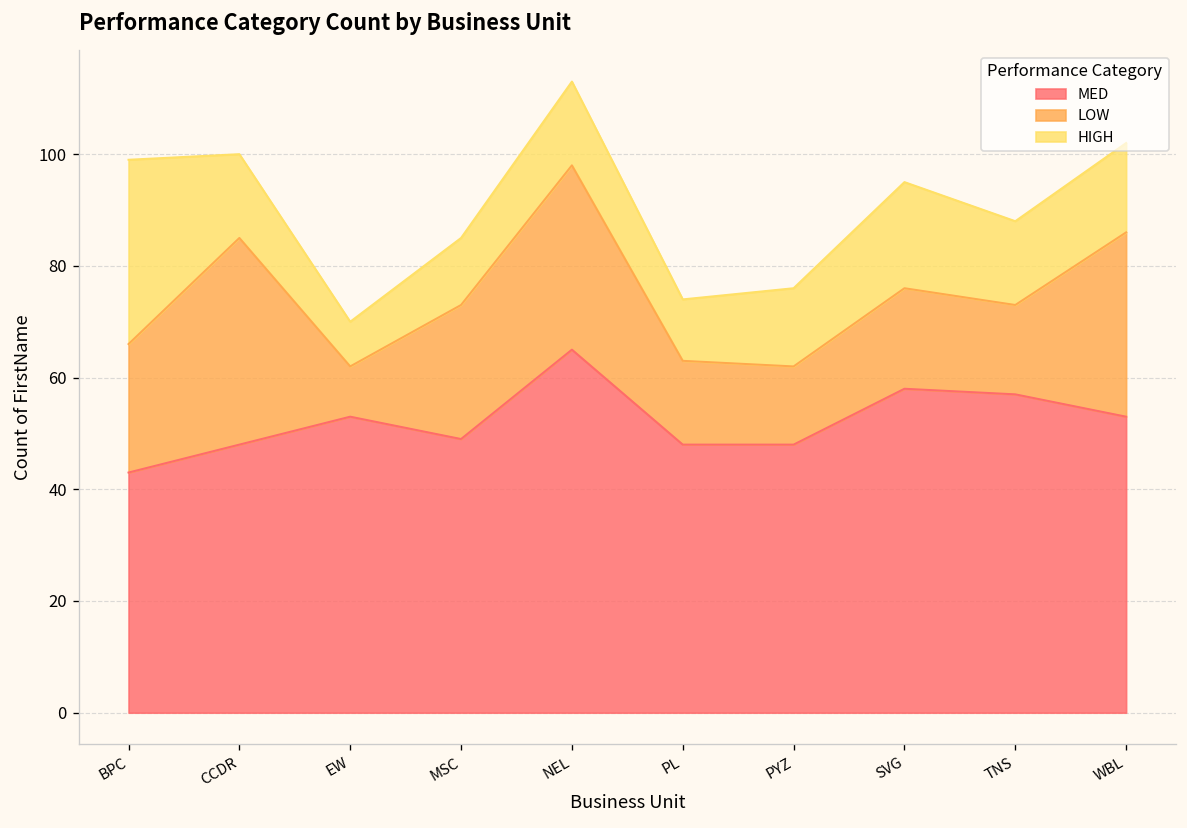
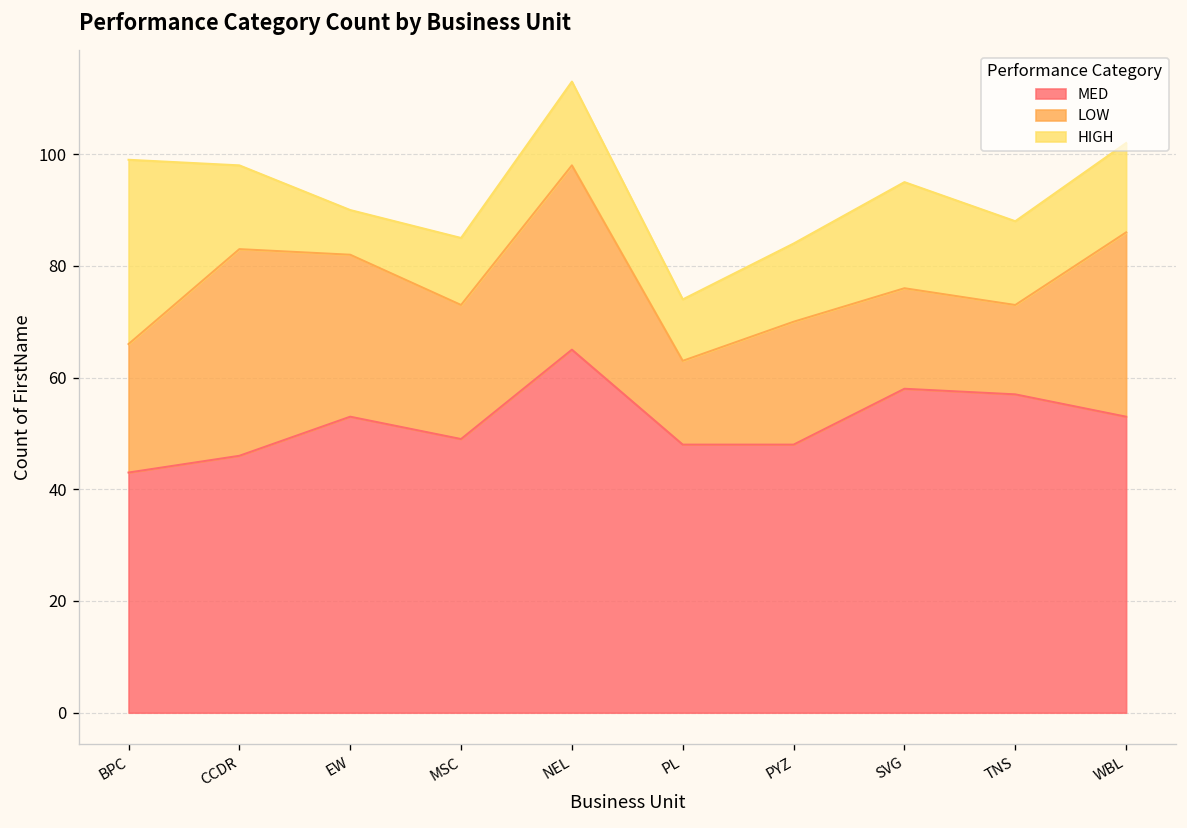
  {
    "MED": {
      "BPC": 43,
-     "CCDR": 48,
+     "CCDR": 46,
      "EW": 53,
      "MSC": 49,
      "NEL": 65,
      "PL": 48,
      "PYZ": 48,
      "SVG": 58,
      "TNS": 57,
      "WBL": 53
    },
    "LOW": {
      "BPC": 23,
      "CCDR": 37,
-     "EW": 9,
+     "EW": 29,
      "MSC": 24,
      "NEL": 33,
      "PL": 15,
-     "PYZ": 14,
+     "PYZ": 22,
      "SVG": 18,
      "TNS": 16,
      "WBL": 33
    },
    "HIGH": {
      "BPC": 33,
      "CCDR": 15,
      "EW": 8,
      "MSC": 12,
      "NEL": 15,
      "PL": 11,
      "PYZ": 14,
      "SVG": 19,
      "TNS": 15
    }
  }
